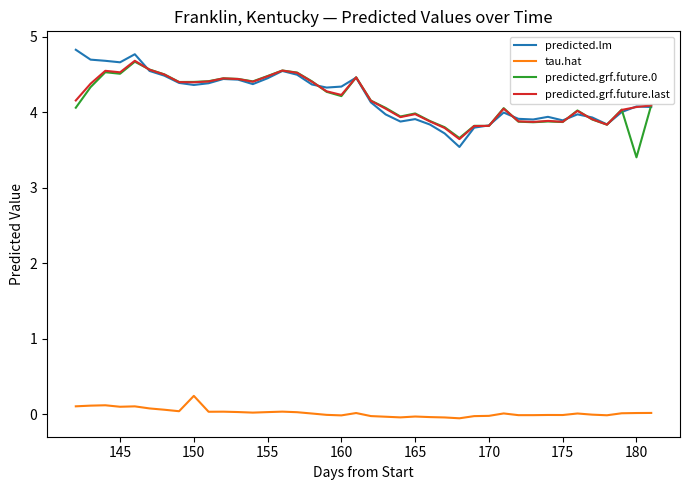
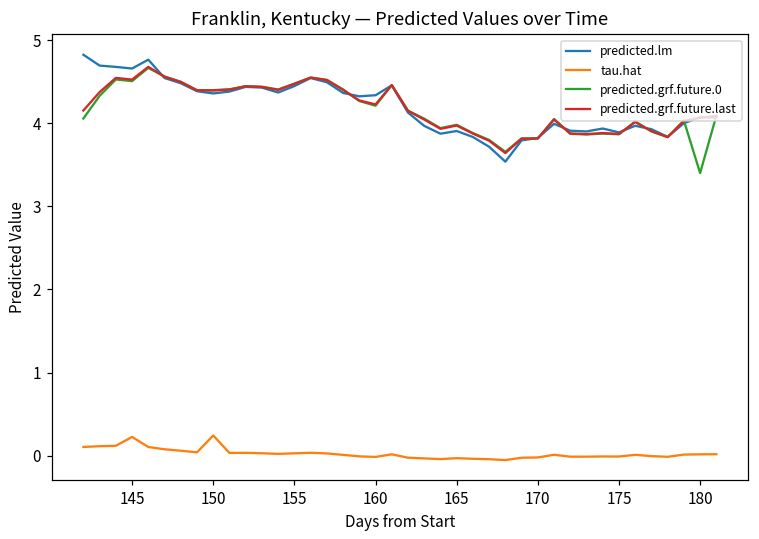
  {
    "predicted.lm": {
      "145": 4.7,
      "150": 4.4,
      "160": 4.3,
      "165": 3.9
    },
    "tau.hat": {
-     "145": 0.1,
+     "145": 0.2,
      "150": 0.2,
      "155": 0.0,
      "160": 0.0,
      "165": 0.0,
      "170": 0.0,
      "175": 0.0,
      "180": 0.0
    },
    "predicted.grf.future.0": {
      "180": 3.4
    }
  }
